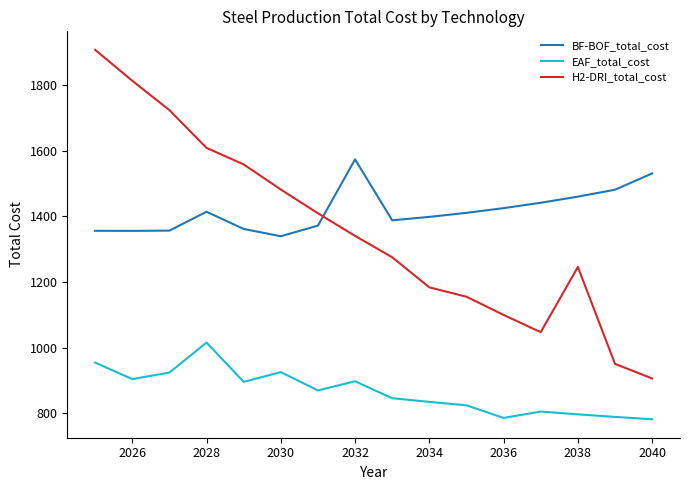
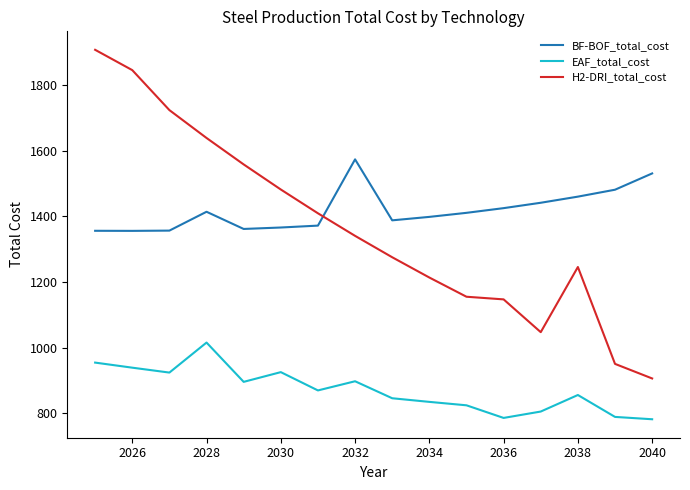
  {
    "BF-BOF_total_cost": {
      "2026": 1360,
      "2028": 1410,
-     "2030": 1340,
+     "2030": 1370,
      "2032": 1570,
      "2034": 1400,
      "2036": 1430,
      "2038": 1460,
      "2040": 1530
    },
    "EAF_total_cost": {
-     "2026": 900,
+     "2026": 940,
      "2028": 1020,
      "2030": 920,
      "2032": 900,
      "2034": 830,
      "2036": 790,
-     "2038": 800,
+     "2038": 860,
      "2040": 780
    },
    "H2-DRI_total_cost": {
-     "2026": 1810,
-     "2028": 1610,
+     "2026": 1850,
+     "2028": 1640,
      "2030": 1480,
      "2032": 1340,
-     "2034": 1180,
-     "2036": 1100,
+     "2034": 1210,
+     "2036": 1150,
      "2038": 1250,
      "2040": 910
    }
  }
